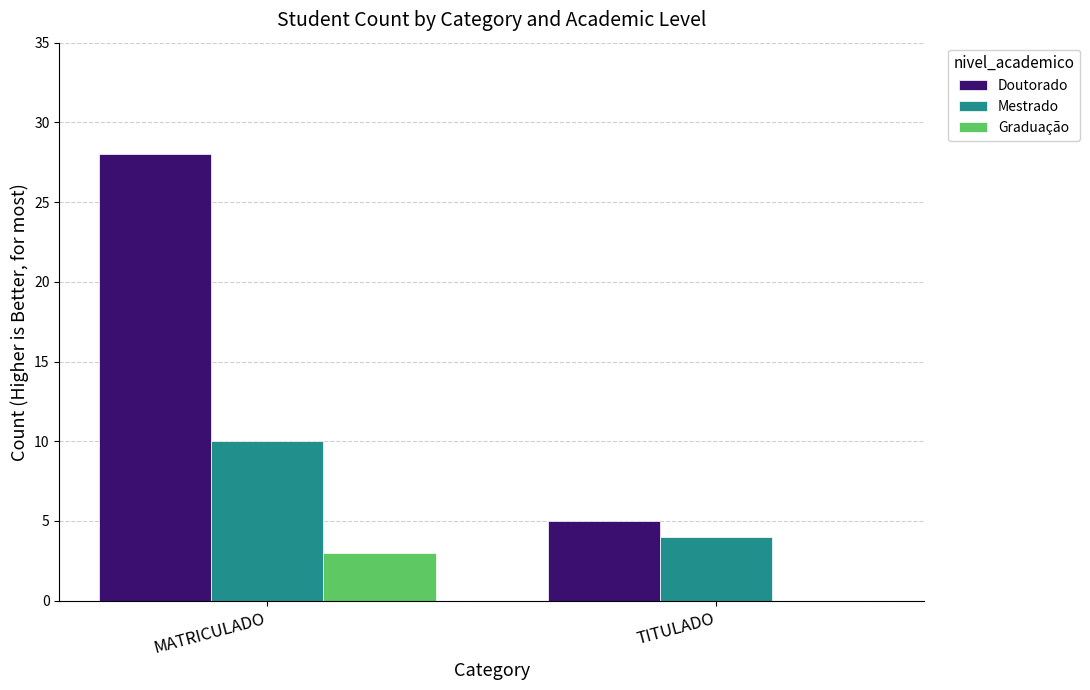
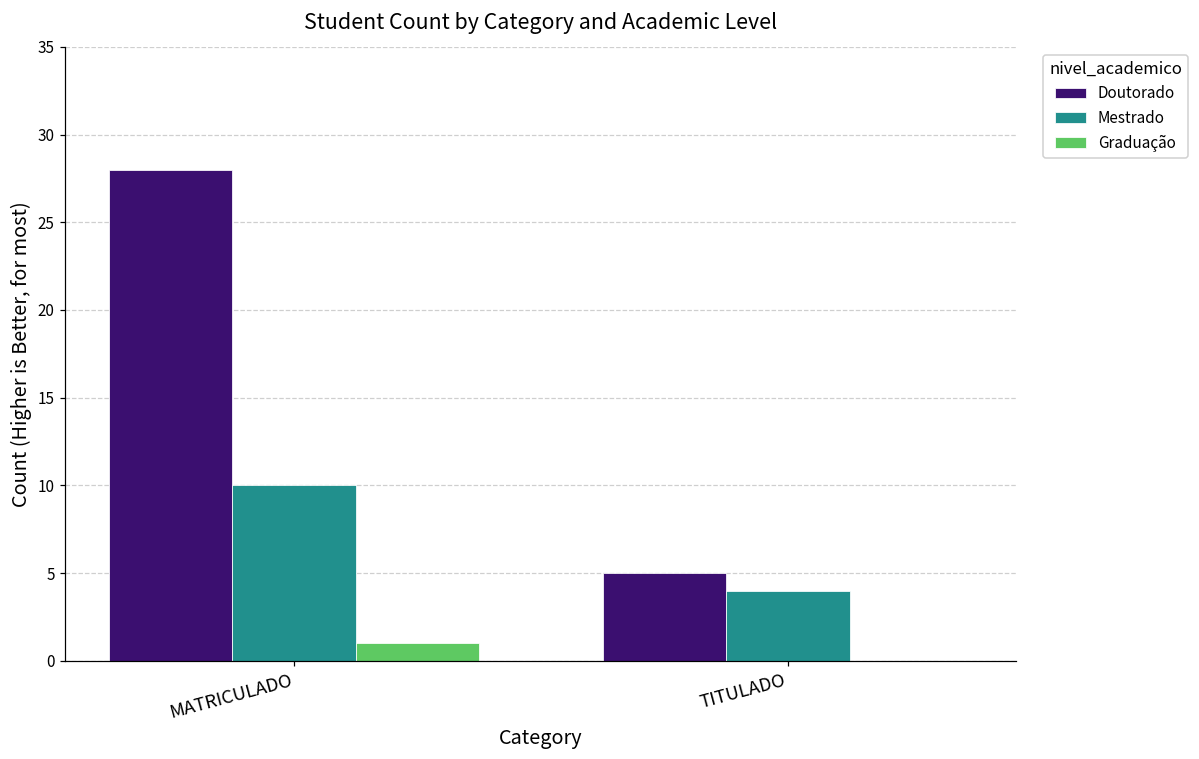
  {
    "Doutorado": {
      "MATRICULADO": 28,
      "TITULADO": 5
    },
    "Mestrado": {
      "MATRICULADO": 10,
      "TITULADO": 4
    },
    "Graduação": {
-     "MATRICULADO": 3,
+     "MATRICULADO": 1,
      "TITULADO": 0
    }
  }
